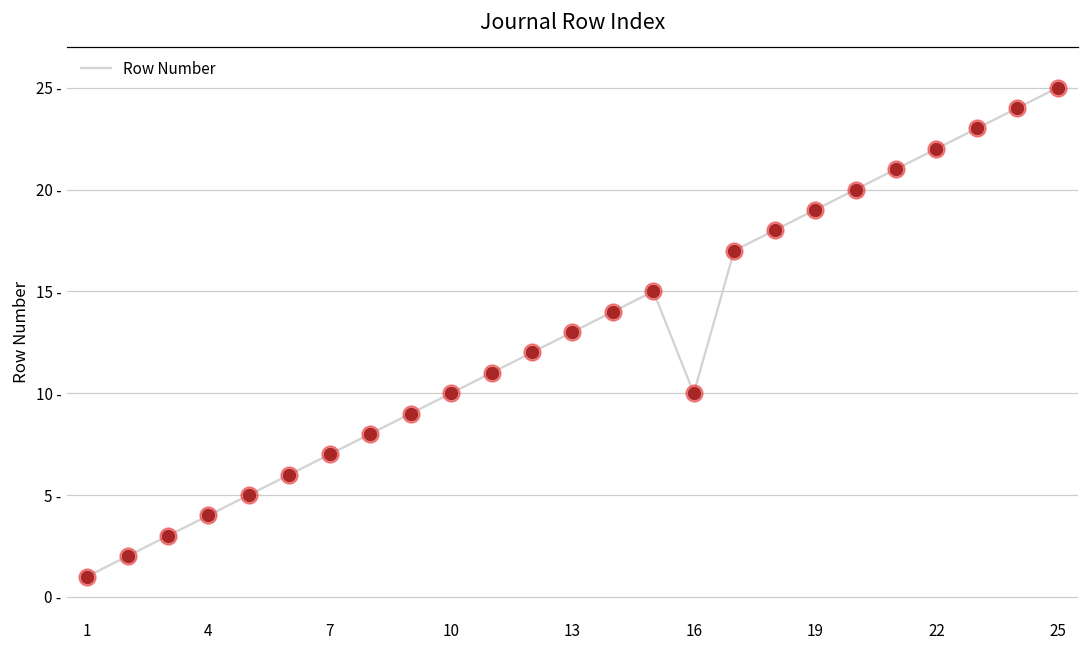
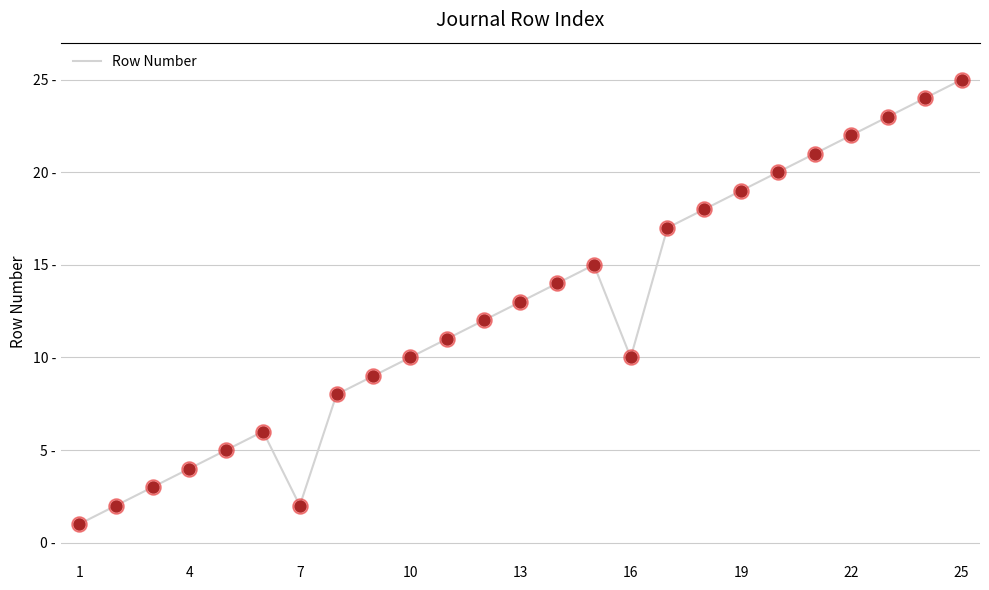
  {
    "1": "1 -",
    "4": "4 -",
-   "7": "7 -",
+   "7": "2 -",
    "10": "10 -",
    "13": "13 -",
    "16": "10 -",
    "19": "19 -",
    "22": "22 -",
    "25": "25 -"
  }
